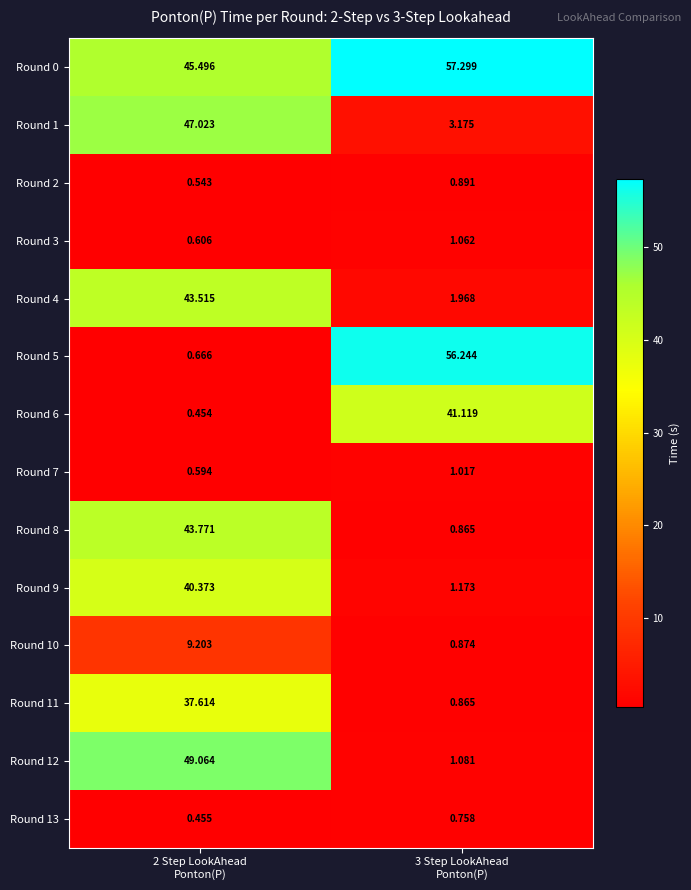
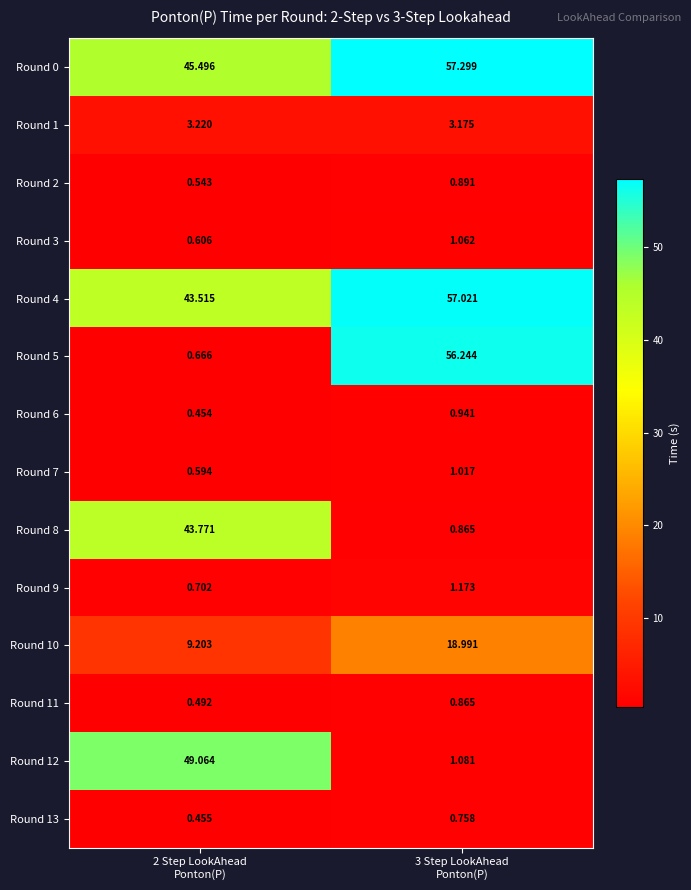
  {
    "Round 0": {
      "2 Step LookAhead Ponton(P)": 45.496,
      "3 Step LookAhead Ponton(P)": 57.299
    },
    "Round 1": {
-     "2 Step LookAhead Ponton(P)": 47.023,
+     "2 Step LookAhead Ponton(P)": 3.220,
      "3 Step LookAhead Ponton(P)": 3.175
    },
    "Round 2": {
      "2 Step LookAhead Ponton(P)": 0.543,
      "3 Step LookAhead Ponton(P)": 0.891
    },
    "Round 3": {
      "2 Step LookAhead Ponton(P)": 0.606,
      "3 Step LookAhead Ponton(P)": 1.062
    },
    "Round 4": {
      "2 Step LookAhead Ponton(P)": 43.515,
-     "3 Step LookAhead Ponton(P)": 1.968
+     "3 Step LookAhead Ponton(P)": 57.021
    },
    "Round 5": {
      "2 Step LookAhead Ponton(P)": 0.666,
      "3 Step LookAhead Ponton(P)": 56.244
    },
    "Round 6": {
      "2 Step LookAhead Ponton(P)": 0.454,
-     "3 Step LookAhead Ponton(P)": 41.119
+     "3 Step LookAhead Ponton(P)": 0.941
    },
    "Round 7": {
      "2 Step LookAhead Ponton(P)": 0.594,
      "3 Step LookAhead Ponton(P)": 1.017
    },
    "Round 8": {
      "2 Step LookAhead Ponton(P)": 43.771,
      "3 Step LookAhead Ponton(P)": 0.865
    },
    "Round 9": {
-     "2 Step LookAhead Ponton(P)": 40.373,
+     "2 Step LookAhead Ponton(P)": 0.702,
      "3 Step LookAhead Ponton(P)": 1.173
    },
    "Round 10": {
      "2 Step LookAhead Ponton(P)": 9.203,
-     "3 Step LookAhead Ponton(P)": 0.874
+     "3 Step LookAhead Ponton(P)": 18.991
    },
    "Round 11": {
-     "2 Step LookAhead Ponton(P)": 37.614,
+     "2 Step LookAhead Ponton(P)": 0.492,
      "3 Step LookAhead Ponton(P)": 0.865
    },
    "Round 12": {
      "2 Step LookAhead Ponton(P)": 49.064,
      "3 Step LookAhead Ponton(P)": 1.081
    },
    "Round 13": {
      "2 Step LookAhead Ponton(P)": 0.455,
      "3 Step LookAhead Ponton(P)": 0.758
    }
  }
